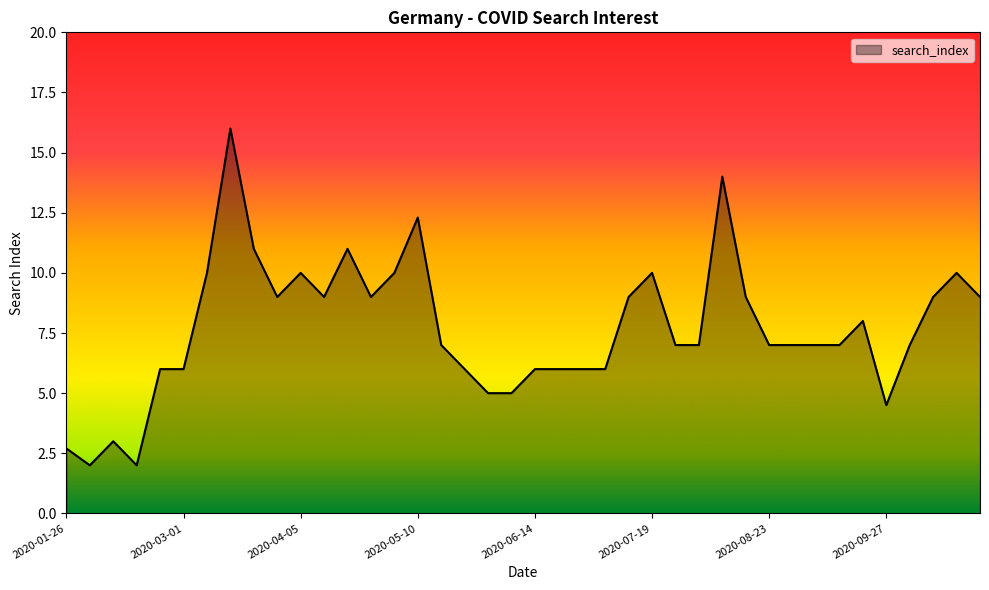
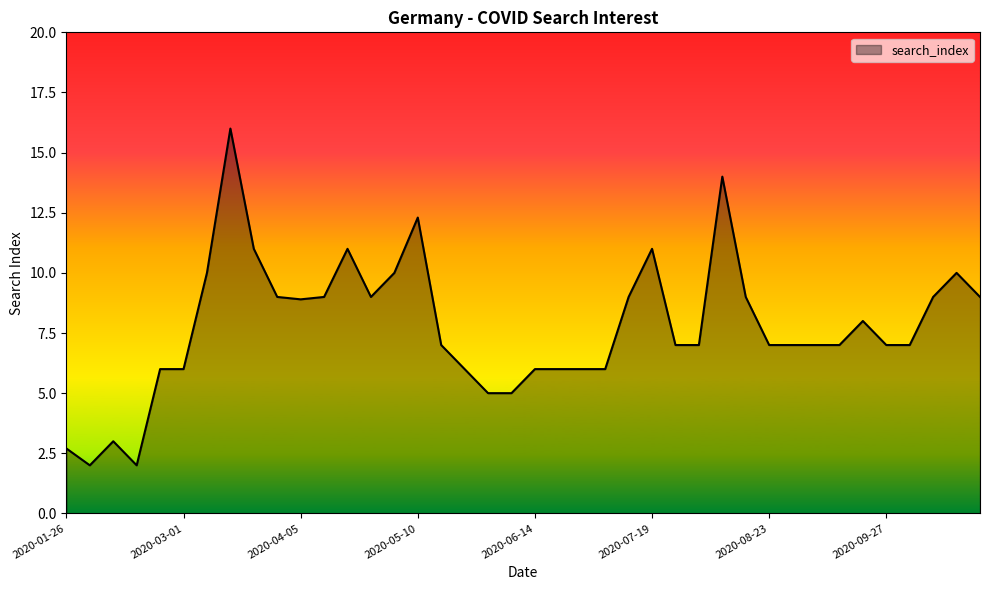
  {
    "2020-01-26": 2.7,
    "2020-03-01": 6.0,
-   "2020-04-05": 10.0,
+   "2020-04-05": 8.9,
    "2020-05-10": 12.3,
    "2020-06-14": 6.0,
-   "2020-07-19": 10,
+   "2020-07-19": 11,
    "2020-08-23": 7.0,
-   "2020-09-27": 4.5
+   "2020-09-27": 7.0
  }
